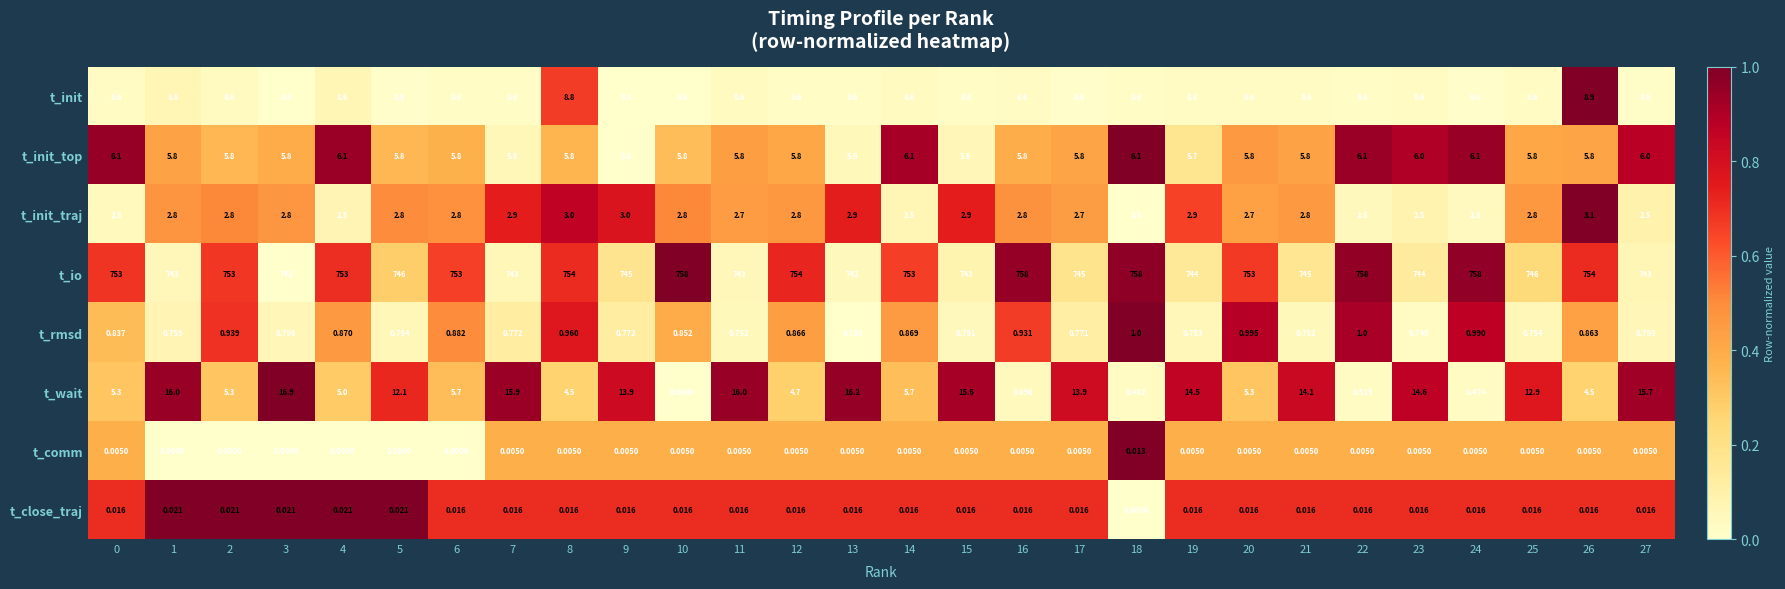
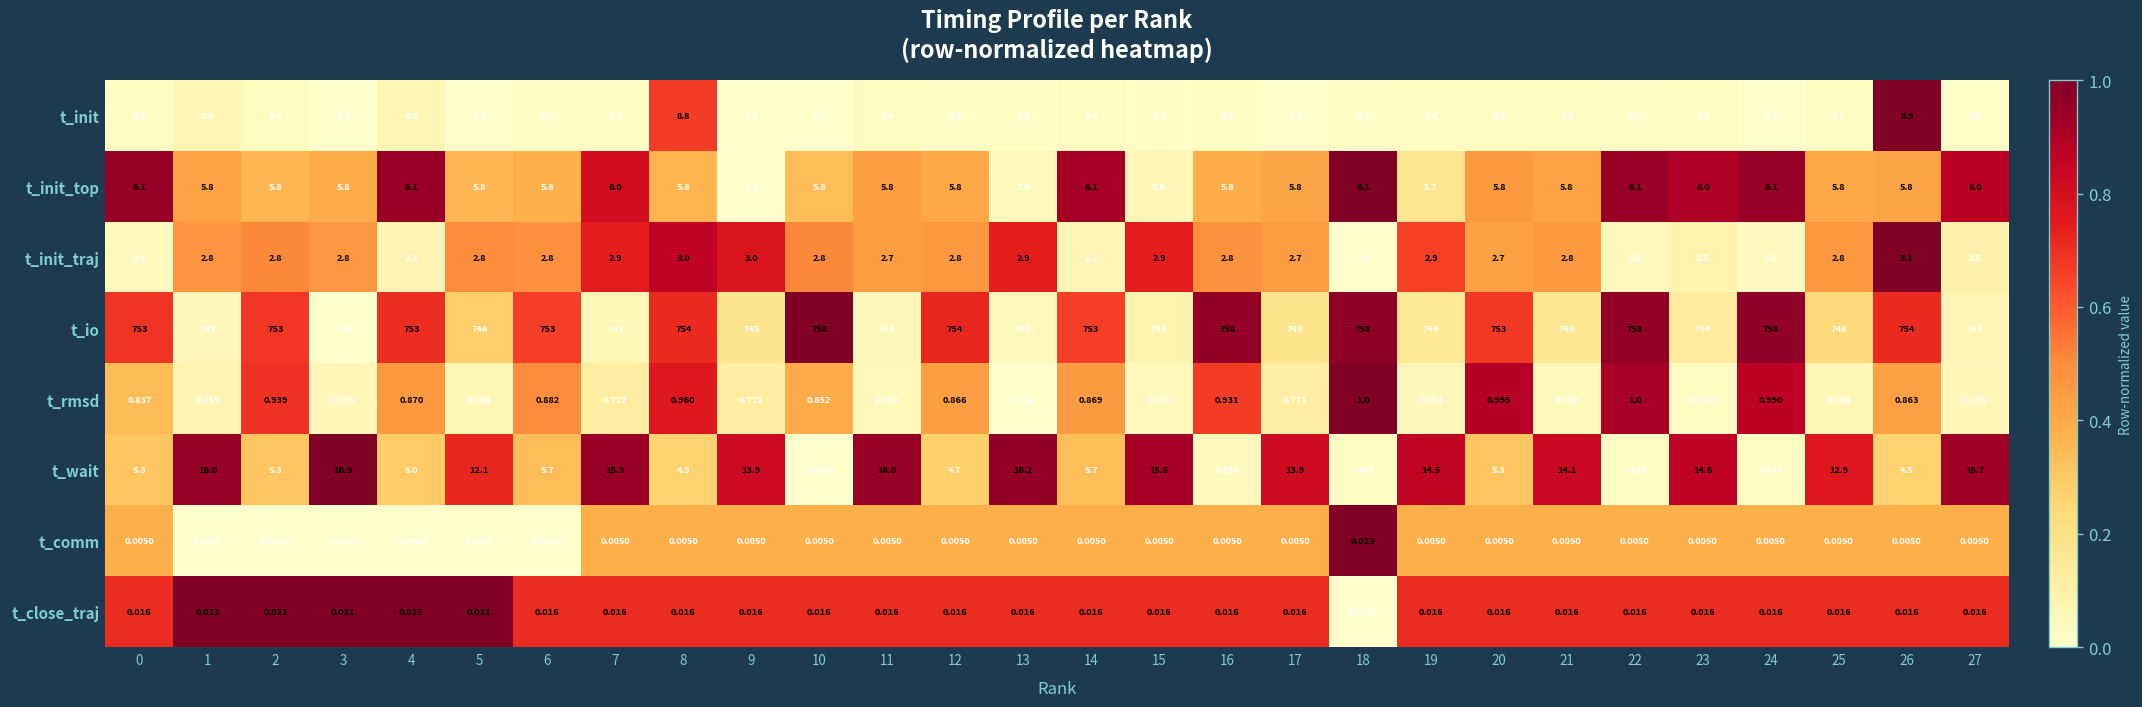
  {
    "t_init_top": {
      "0": 6.1,
      "1": 5.8,
      "2": 5.8,
      "3": 5.8,
      "4": 6.1,
      "5": 5.8,
      "6": 5.8,
-     "7": 5.6,
+     "7": 6.0,
      "8": 5.8,
      "9": 5.6,
      "10": 5.8,
      "11": 5.8,
      "12": 5.8,
      "13": 5.6,
      "14": 6.1,
      "15": 5.6,
      "16": 5.8,
      "17": 5.8,
      "18": 6.1,
      "19": 5.7,
      "20": 5.8,
      "21": 5.8,
      "22": 6.1,
      "23": 6.0,
      "24": 6.1,
      "25": 5.8,
      "26": 5.8,
      "27": 6.0
    }
  }
